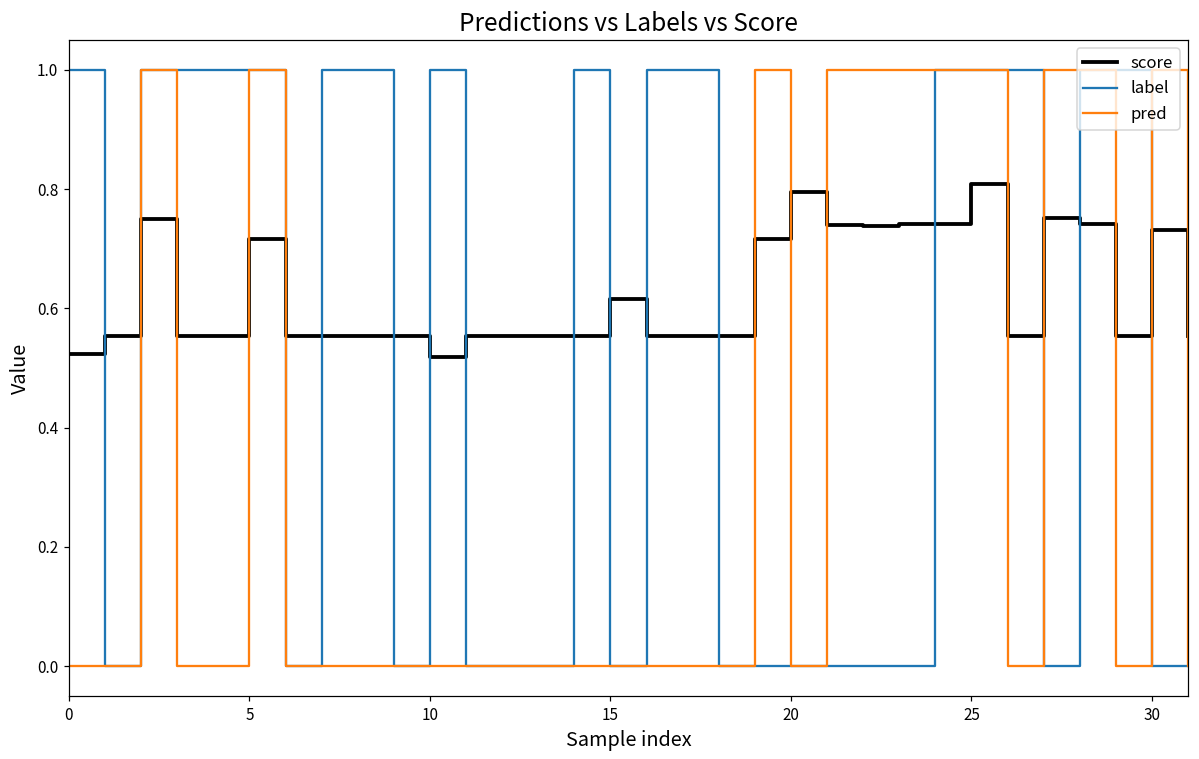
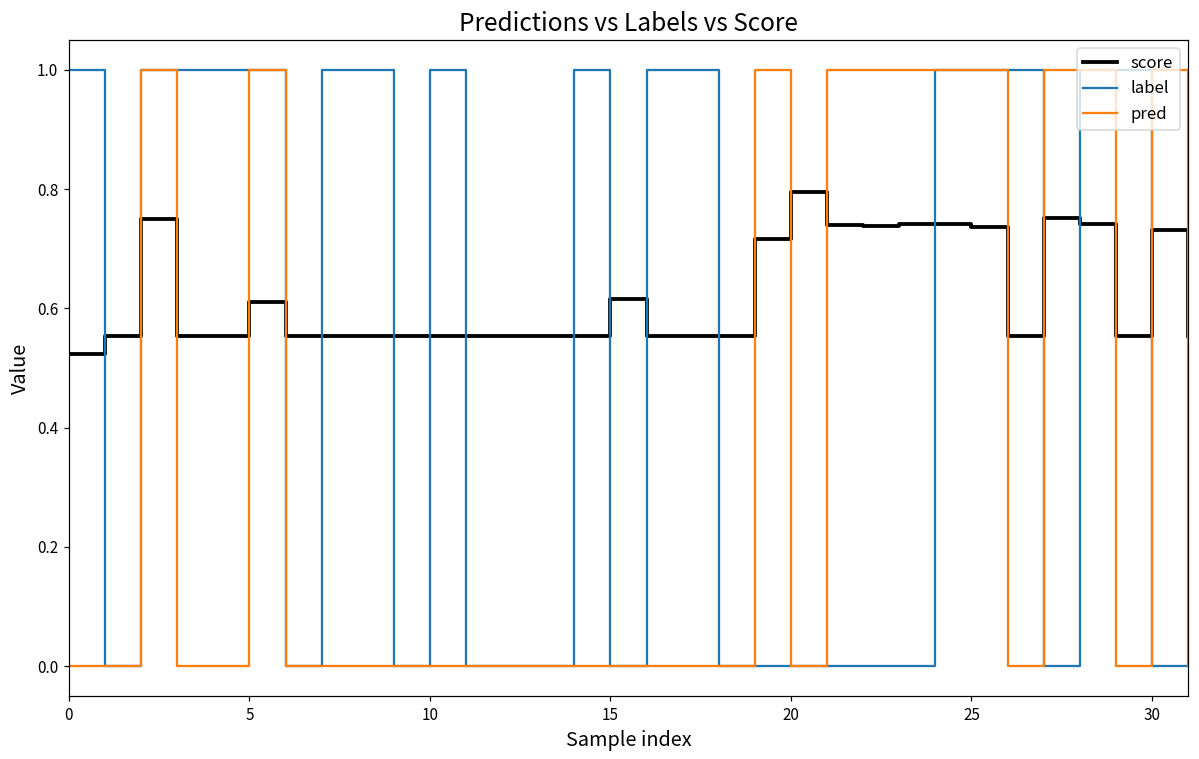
  {
    "score": {
      "0": 0.52,
-     "5": 0.72,
-     "10": 0.52,
+     "5": 0.61,
+     "10": 0.55,
      "15": 0.62,
      "20": 0.79,
-     "25": 0.81,
+     "25": 0.74,
      "30": 0.73
    },
    "label": {
      "0": 1.00,
      "10": 1.00,
      "30": 0.00
    },
    "pred": {
      "0": 0.00,
      "10": 0.00
    }
  }
